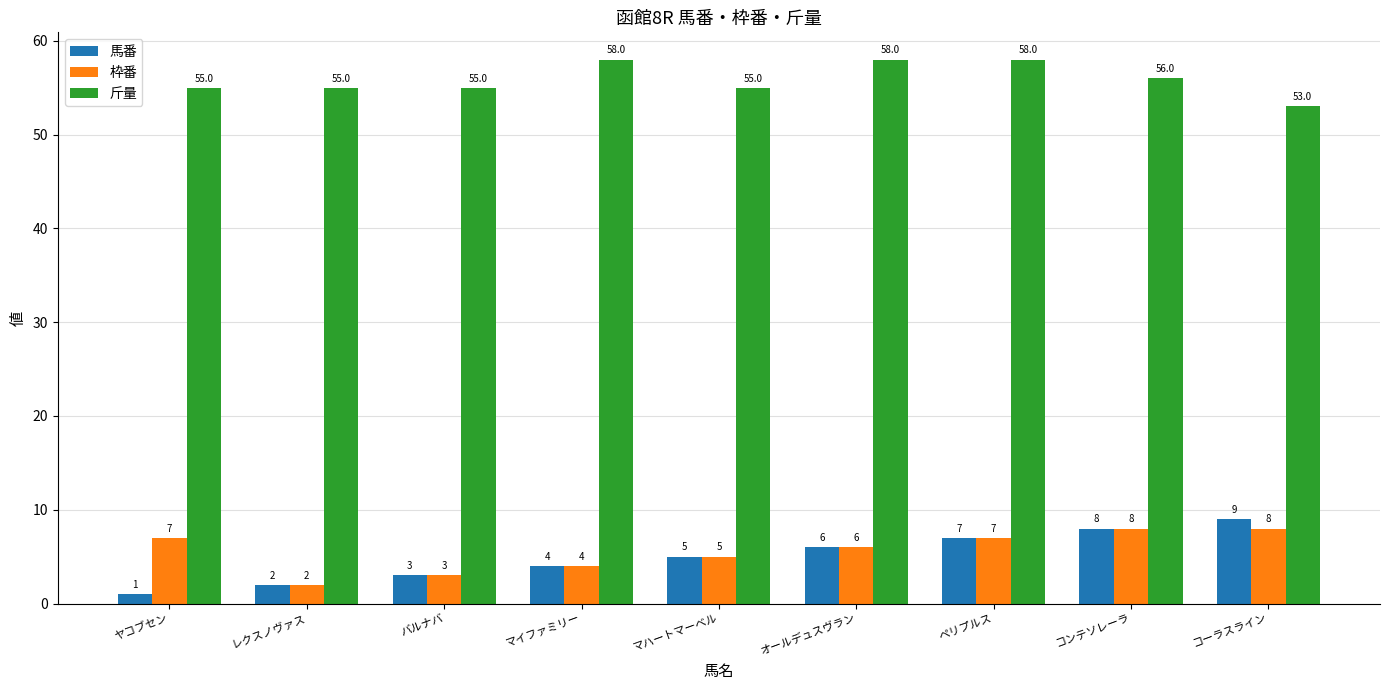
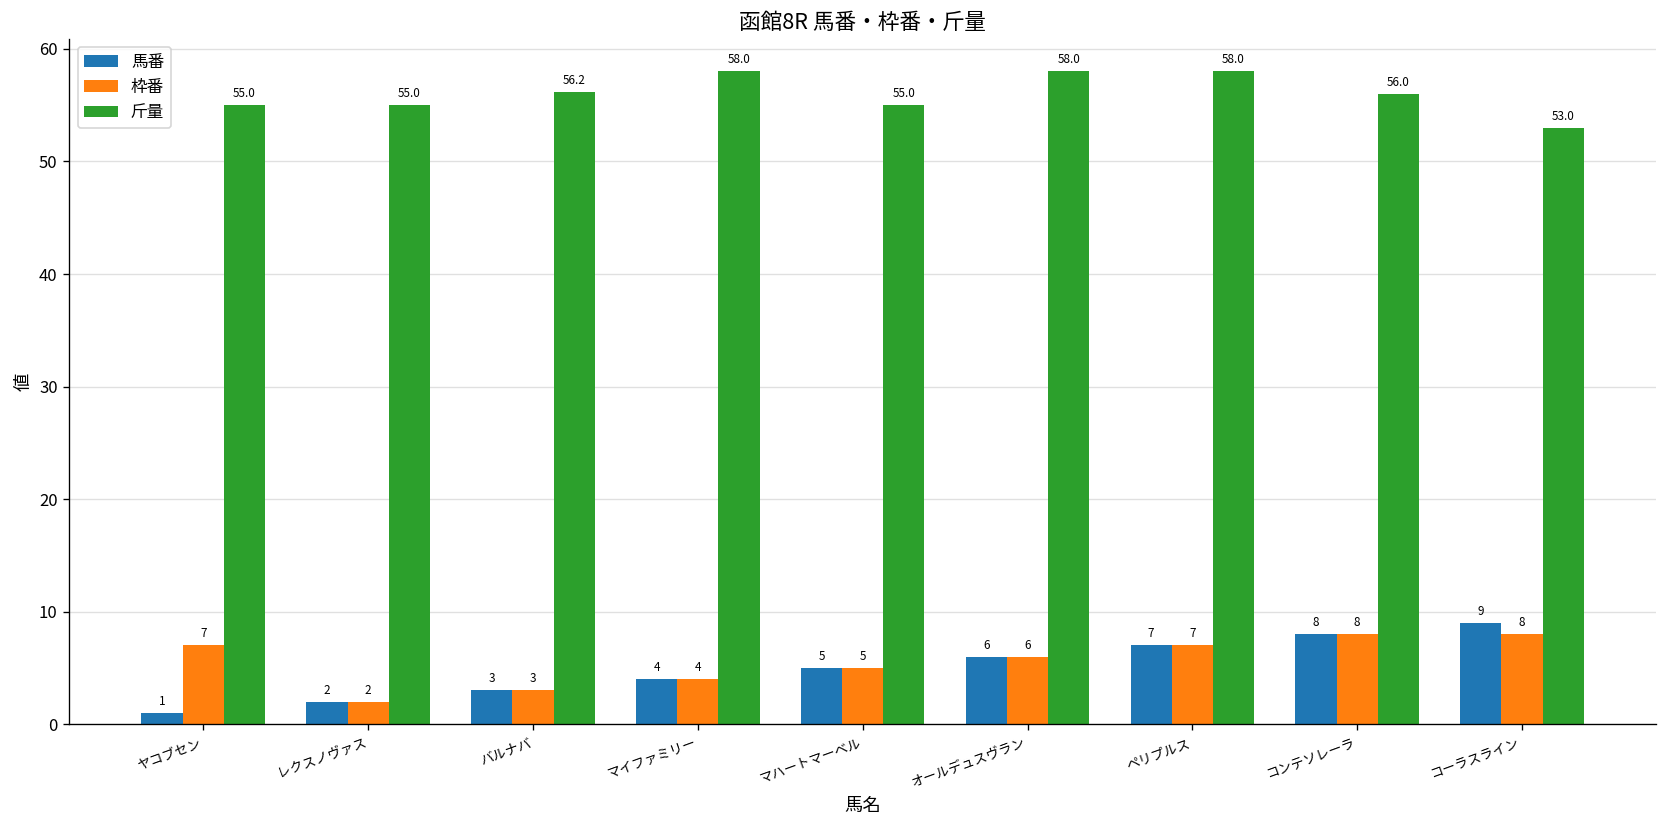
  {
    "馬番": {
      "ヤコブセン": 1,
      "レクスノヴァス": 2,
      "バルナバ": 3,
      "マイファミリー": 4,
      "マハートマーベル": 5,
      "オールデュスヴラン": 6,
      "ペリプルス": 7,
      "コンテソレーラ": 8,
      "コーラスライン": 9
    },
    "枠番": {
      "ヤコブセン": 7,
      "レクスノヴァス": 2,
      "バルナバ": 3,
      "マイファミリー": 4,
      "マハートマーベル": 5,
      "オールデュスヴラン": 6,
      "ペリプルス": 7,
      "コンテソレーラ": 8,
      "コーラスライン": 8
    },
    "斤量": {
      "ヤコブセン": 55.0,
      "レクスノヴァス": 55.0,
-     "バルナバ": 55.0,
+     "バルナバ": 56.2,
      "マイファミリー": 58.0,
      "マハートマーベル": 55.0,
      "オールデュスヴラン": 58.0,
      "ペリプルス": 58.0,
      "コンテソレーラ": 56.0,
      "コーラスライン": 53.0
    }
  }
